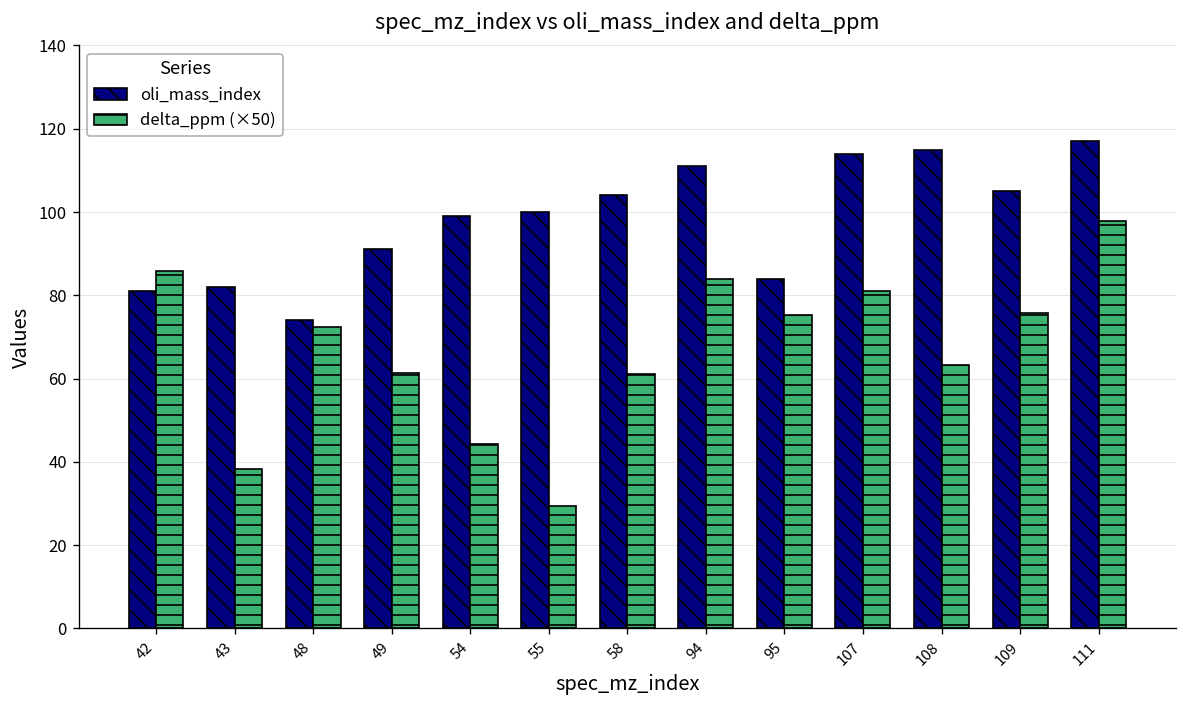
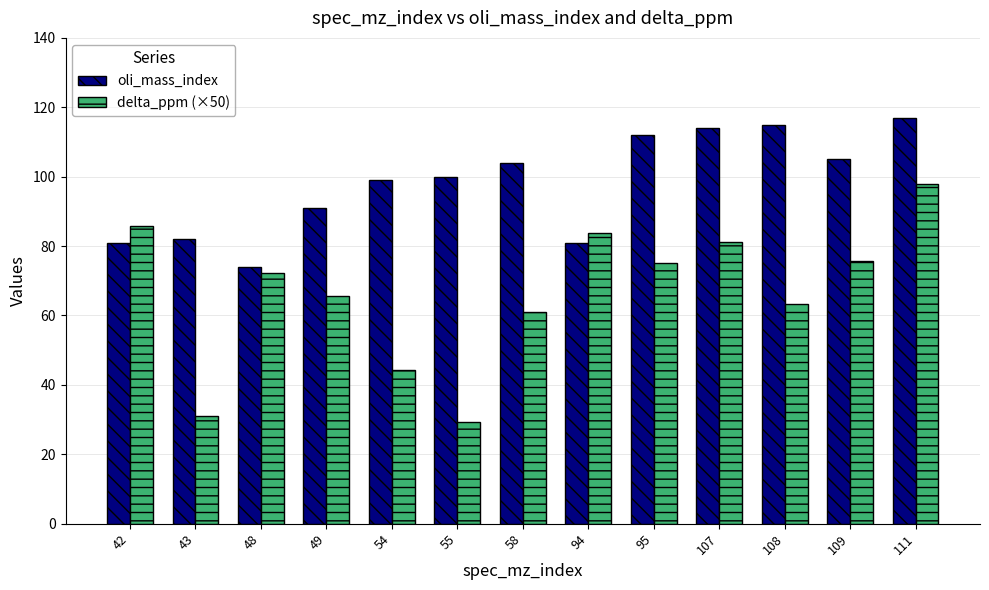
  {
    "oli_mass_index": {
      "42": 81,
      "43": 82,
      "48": 74,
      "49": 91,
      "54": 99,
      "55": 100,
      "58": 104,
-     "94": 111,
-     "95": 84,
+     "94": 81,
+     "95": 112,
      "107": 114,
      "108": 115,
      "109": 105,
      "111": 117
    },
    "delta_ppm (×50)": {
      "42": 86,
-     "43": 38,
+     "43": 31,
      "48": 72,
-     "49": 61,
+     "49": 66,
      "54": 44,
      "55": 29,
      "58": 61,
      "94": 84,
      "95": 75,
      "107": 81,
      "108": 63,
      "109": 76,
      "111": 98
    }
  }
